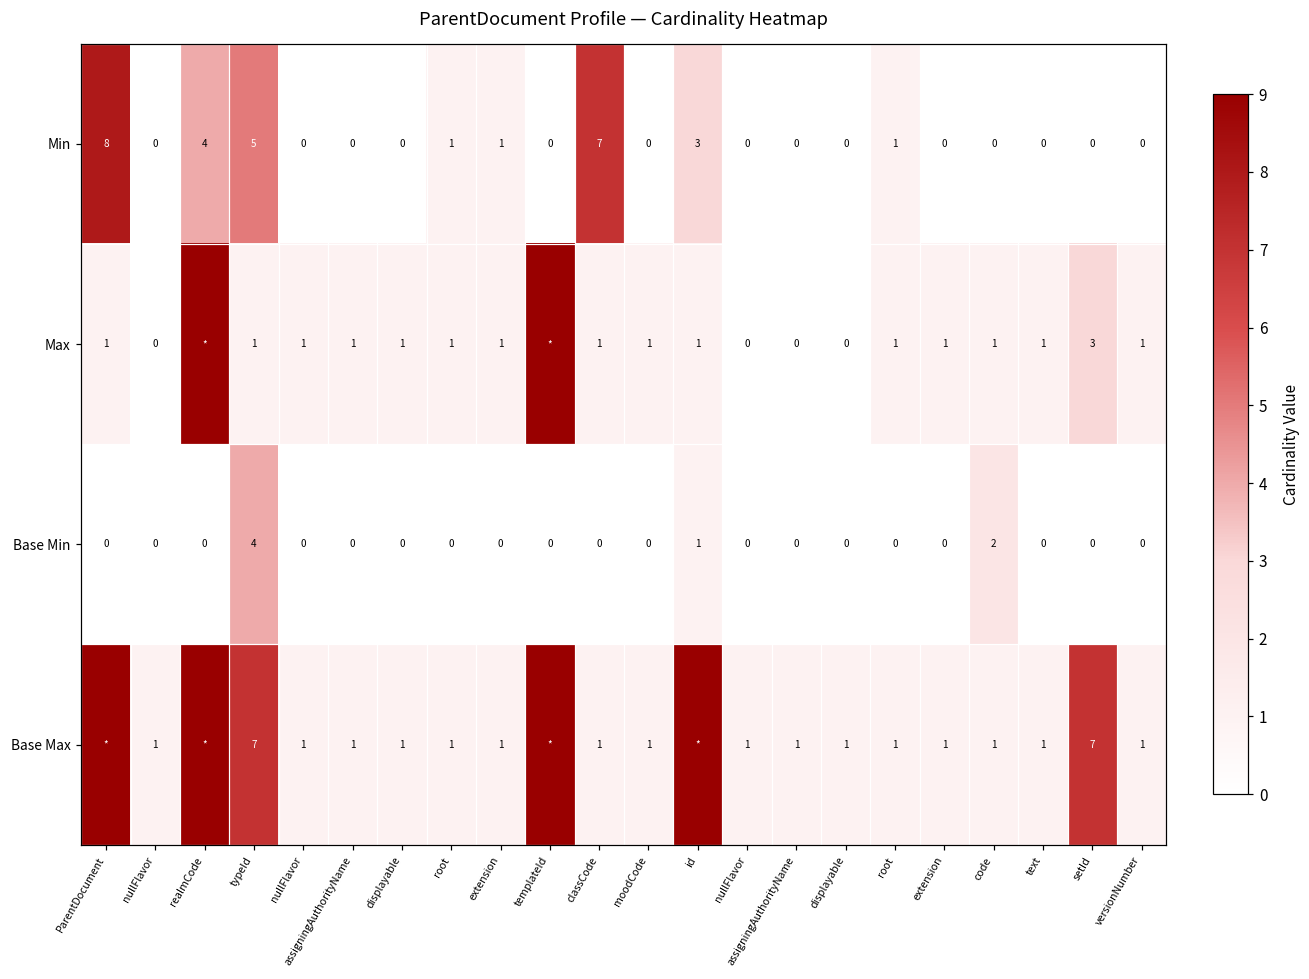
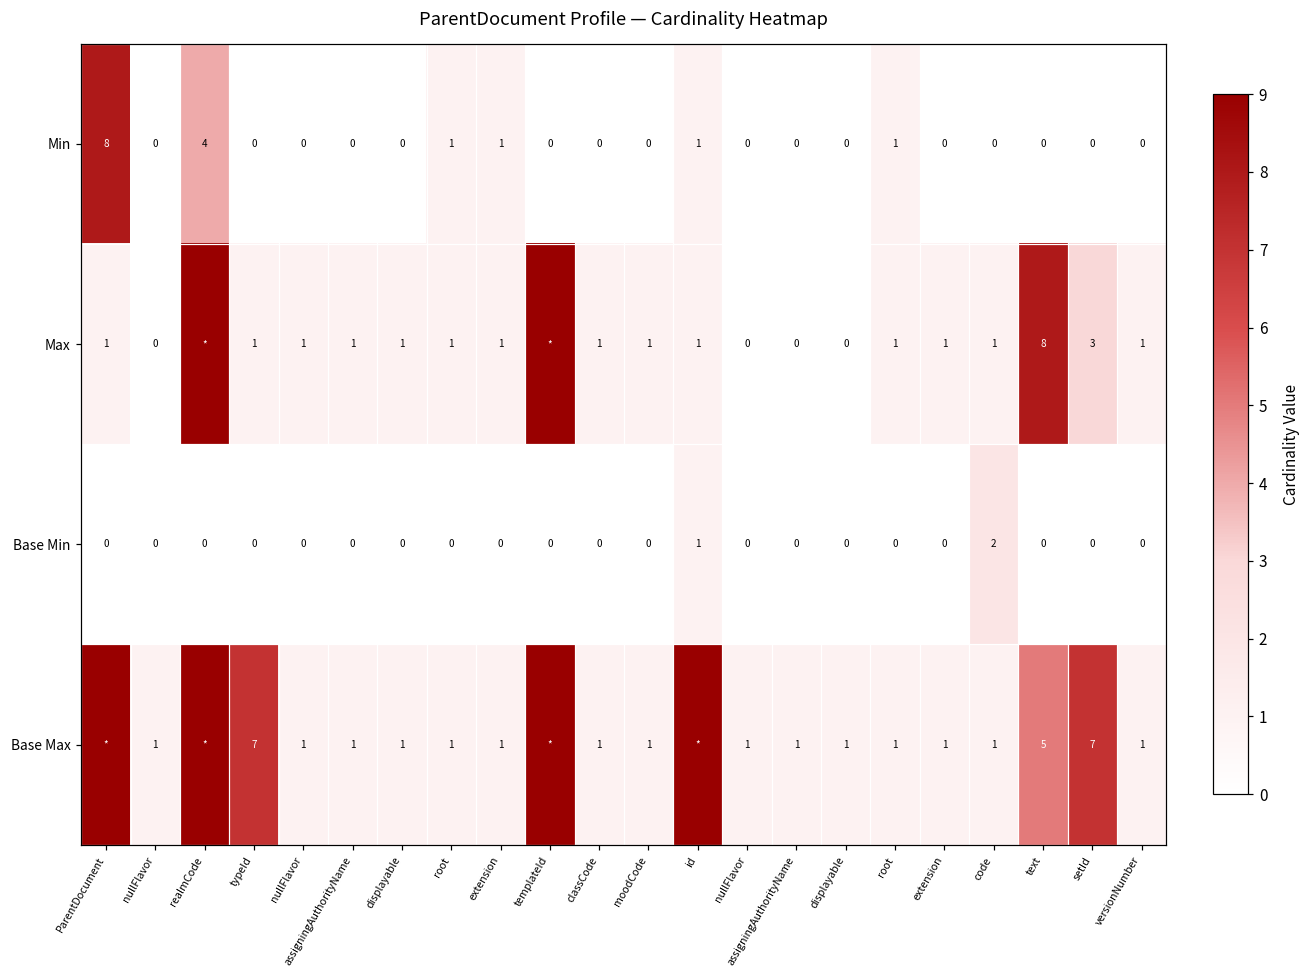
  {
    "Min": {
      "ParentDocument": 8,
      "realmCode": 4,
-     "typeId": 5,
+     "typeId": 0,
      "templateId": 0,
-     "classCode": 7,
+     "classCode": 0,
      "moodCode": 0,
-     "id": 3,
+     "id": 1,
      "code": 0,
      "text": 0,
      "setId": 0,
      "versionNumber": 0
    },
    "Max": {
      "ParentDocument": 1,
      "typeId": 1,
      "classCode": 1,
      "moodCode": 1,
      "id": 1,
      "code": 1,
-     "text": 1,
+     "text": 8,
      "setId": 3,
      "versionNumber": 1
    },
    "Base Min": {
      "ParentDocument": 0,
      "realmCode": 0,
-     "typeId": 4,
+     "typeId": 0,
      "templateId": 0,
      "classCode": 0,
      "moodCode": 0,
      "id": 1,
      "code": 2,
      "text": 0,
      "setId": 0,
      "versionNumber": 0
    },
    "Base Max": {
      "typeId": 7,
      "classCode": 1,
      "moodCode": 1,
      "code": 1,
-     "text": 1,
+     "text": 5,
      "setId": 7,
      "versionNumber": 1
    }
  }
